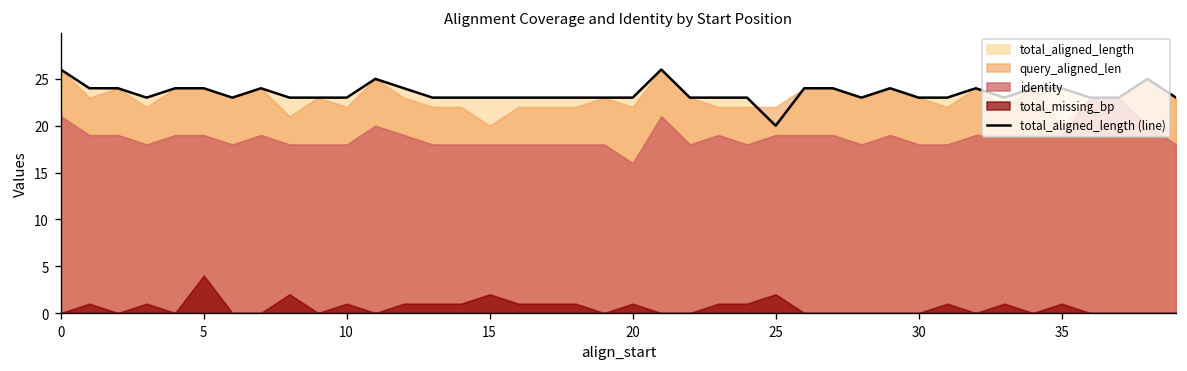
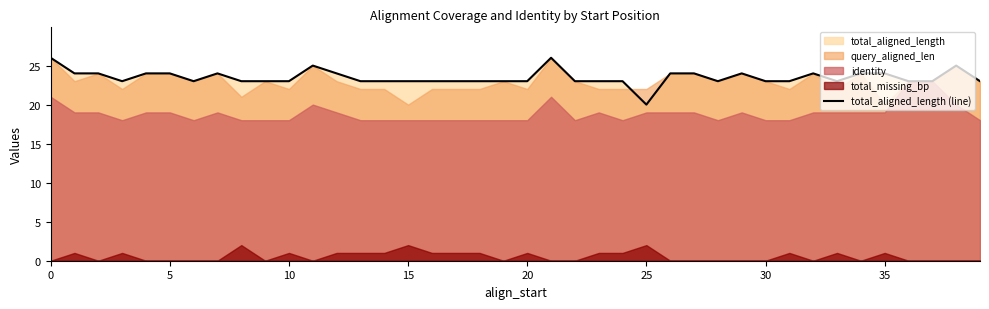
  {
    "total_aligned_length": {
      "10": 23,
      "15": 23,
      "20": 23,
      "25": 20
    },
    "query_aligned_len": {
      "10": 22,
      "15": 20,
      "20": 22,
      "25": 22
    },
    "identity": {
      "0": 21,
      "5": 19,
      "10": 18,
      "15": 18,
-     "20": 16,
+     "20": 18,
      "25": 19,
      "30": 18,
      "35": 19
    },
    "total_missing_bp": {
      "0": 0,
-     "5": 4,
+     "5": 0,
      "10": 1,
      "15": 2,
      "20": 1,
      "25": 2,
      "30": 0,
      "35": 1
    }
  }
